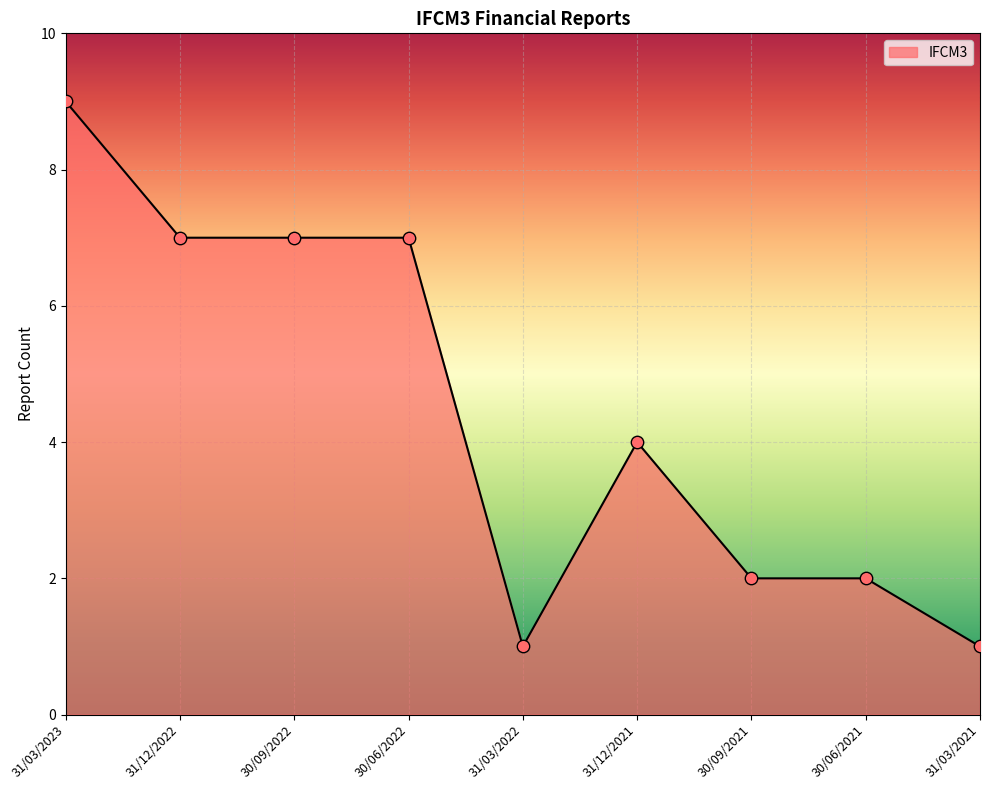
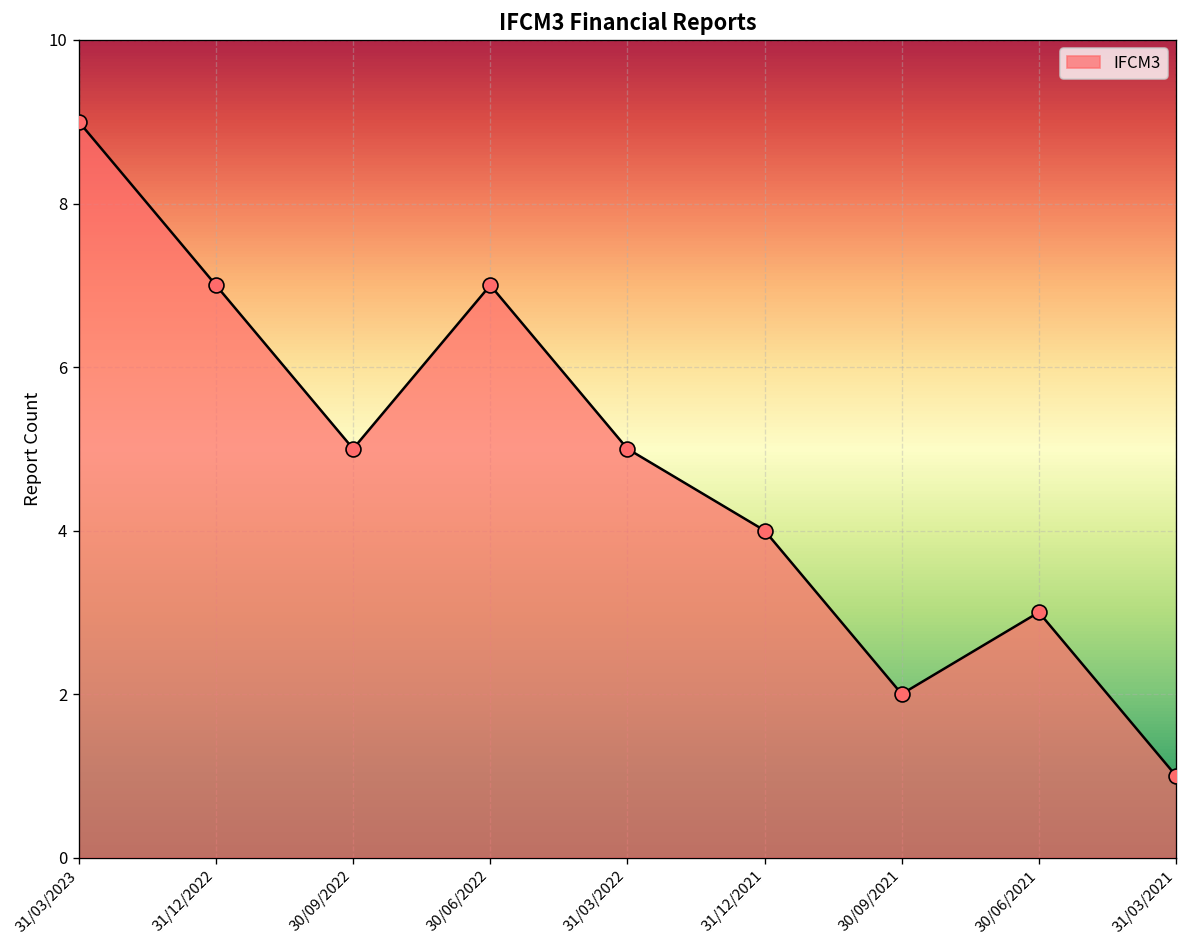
  {
    "31/03/2023": 9,
    "31/12/2022": 7,
-   "30/09/2022": 7,
+   "30/09/2022": 5,
    "30/06/2022": 7,
-   "31/03/2022": 1,
+   "31/03/2022": 5,
    "31/12/2021": 4,
    "30/09/2021": 2,
-   "30/06/2021": 2,
+   "30/06/2021": 3,
    "31/03/2021": 1
  }
